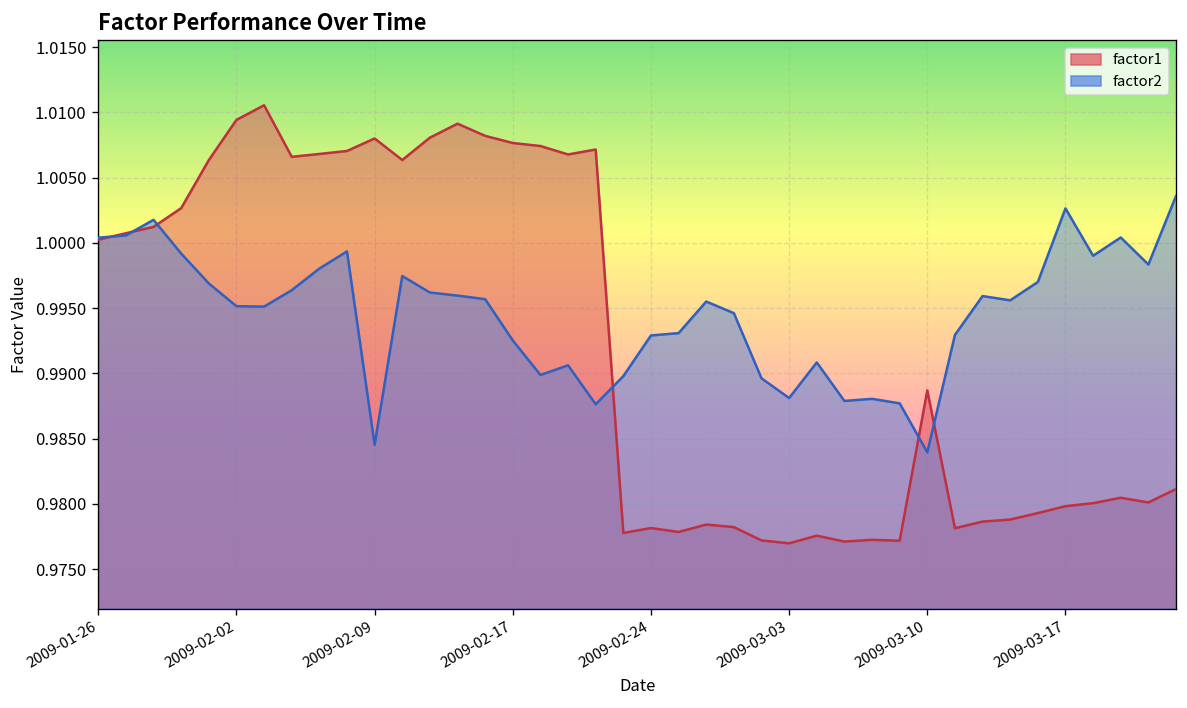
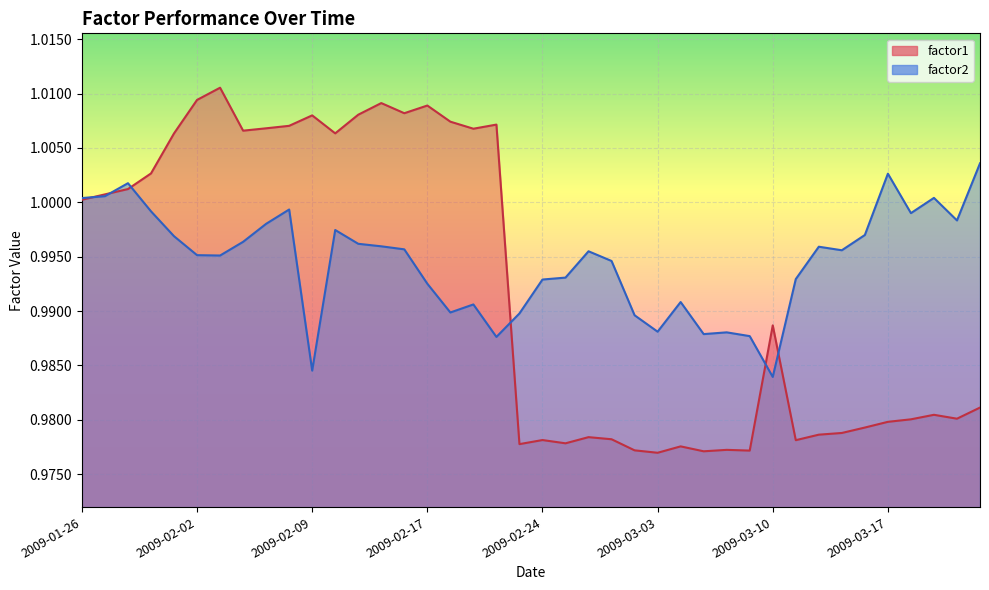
  {
    "factor1": {
      "2009-02-02": 1.0094,
      "2009-02-09": 1.0080,
-     "2009-02-17": 1.0076,
+     "2009-02-17": 1.0089,
      "2009-02-24": 0.9781,
      "2009-03-03": 0.9770,
      "2009-03-10": 0.9887,
      "2009-03-17": 0.9798
    },
    "factor2": {
      "2009-02-02": 0.9951,
      "2009-02-09": 0.9845,
      "2009-02-17": 0.9925,
      "2009-02-24": 0.9929,
      "2009-03-03": 0.9881,
      "2009-03-10": 0.9839,
      "2009-03-17": 1.0026
    }
  }
